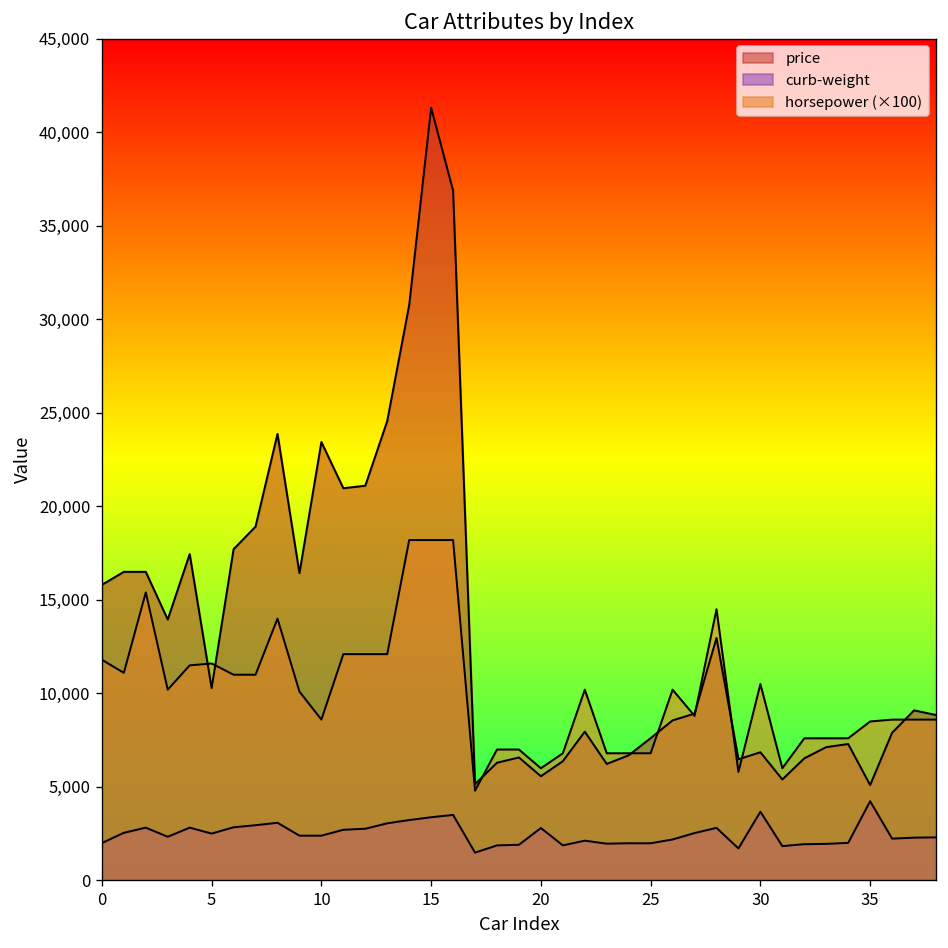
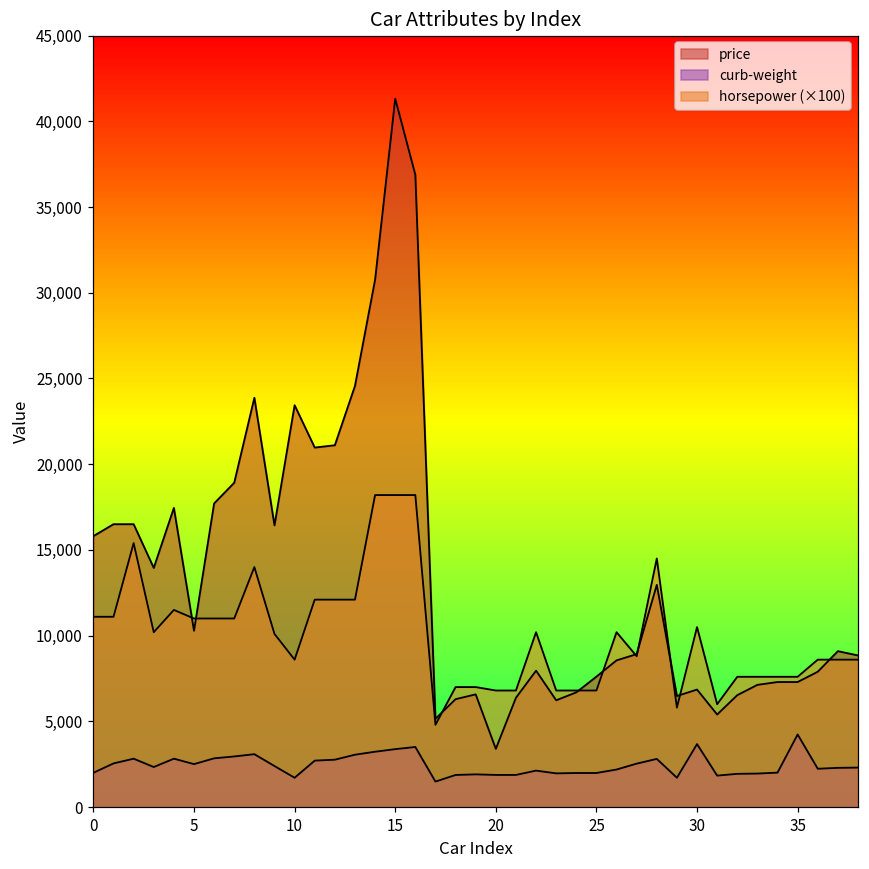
  {
    "price": {
      "0": "15,800",
      "5": "10,300",
      "10": "23,400",
      "15": "41,300",
-     "20": "5,600",
+     "20": "3,400",
      "25": "7,600",
      "30": "6,900",
-     "35": "5,100"
+     "35": "7,300"
    },
    "curb-weight": {
      "0": "2,000",
      "5": "2,500",
-     "10": "2,400",
+     "10": "1,700",
      "15": "3,400",
-     "20": "2,800",
+     "20": "1,900",
      "25": "2,000",
      "30": "3,700",
      "35": "4,200"
    },
    "horsepower (×100)": {
-     "0": "11,800",
-     "5": "11,600",
+     "0": "11,100",
+     "5": "11,000",
      "10": "8,600",
      "15": "18,200",
-     "20": "6,000",
+     "20": "6,800",
      "25": "6,800",
      "30": "10,500",
-     "35": "8,500"
+     "35": "7,600"
    }
  }
